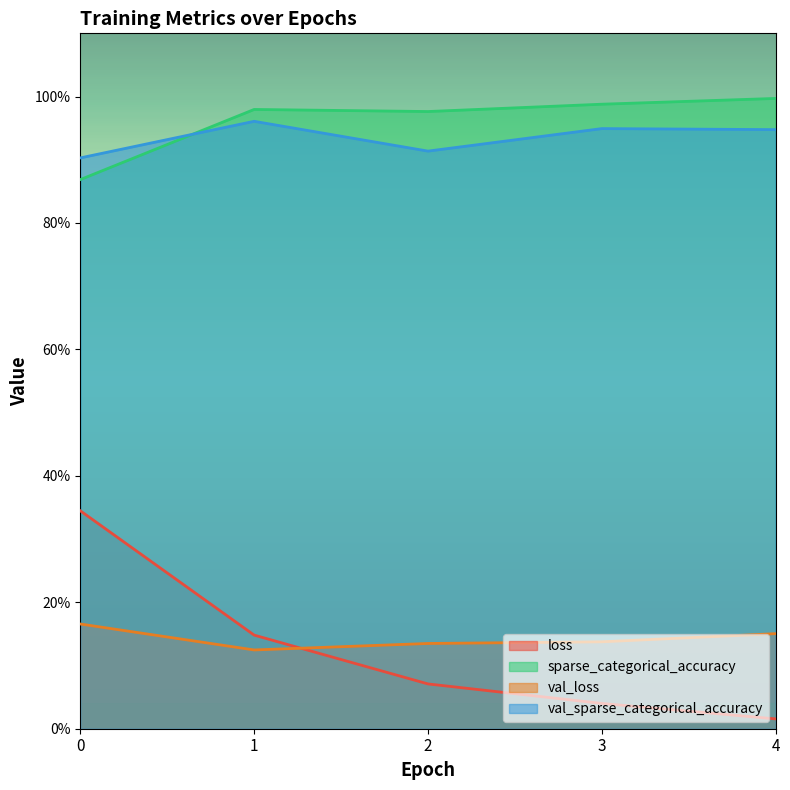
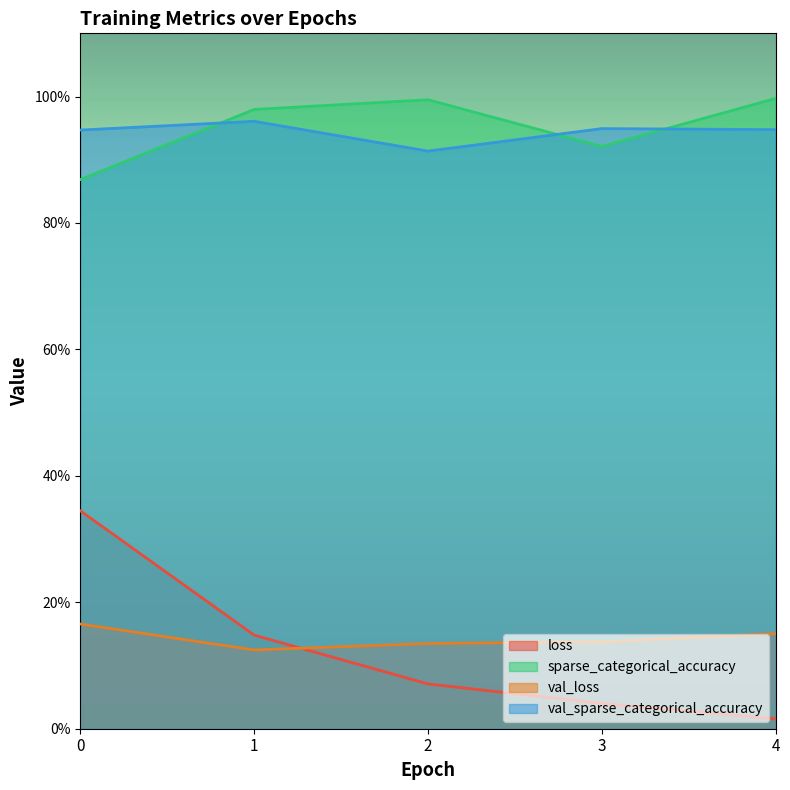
  {
    "sparse_categorical_accuracy": {
      "0": "87%",
      "1": "98%",
-     "2": "98%",
-     "3": "99%",
+     "2": "99%",
+     "3": "92%",
      "4": "100%"
    },
    "val_sparse_categorical_accuracy": {
-     "0": "90%",
+     "0": "95%",
      "1": "96%",
      "2": "91%",
      "3": "95%",
      "4": "95%"
    }
  }
